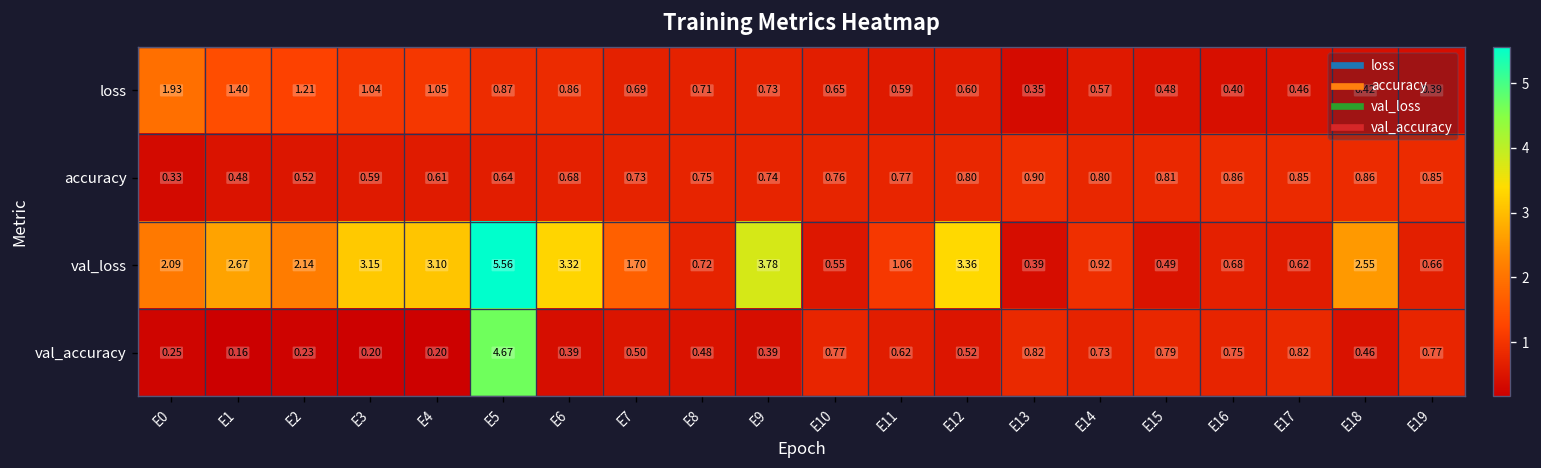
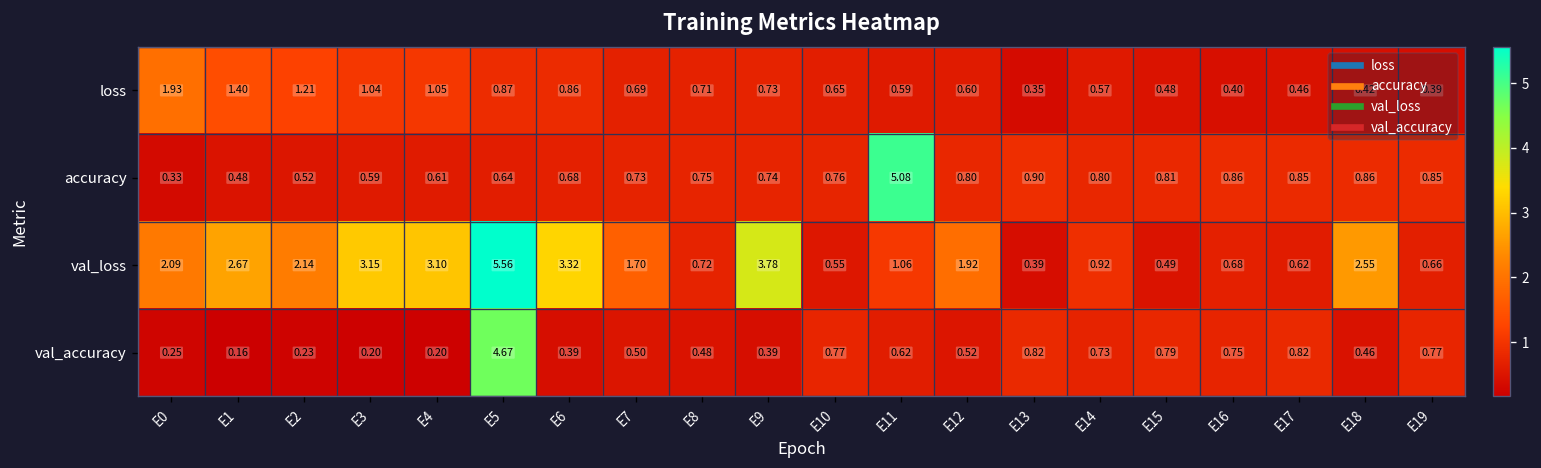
  {
    "accuracy": {
-     "E11": 0.77
+     "E11": 5.08
    },
    "val_loss": {
-     "E12": 3.36
+     "E12": 1.92
    }
  }
